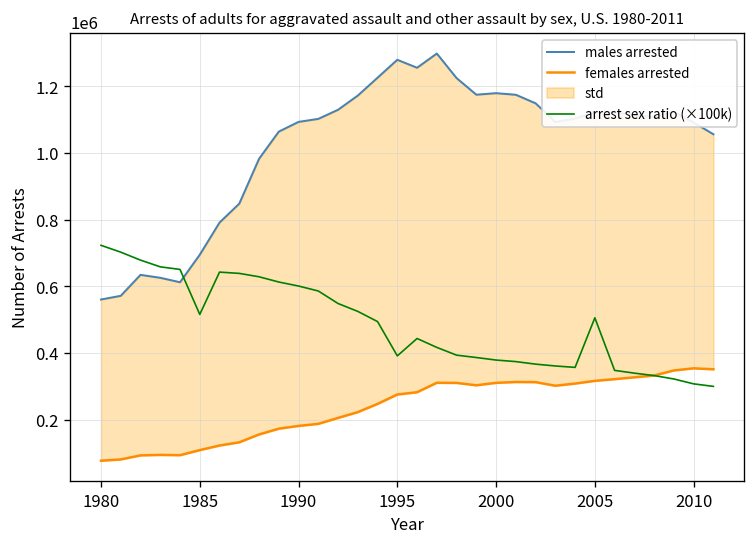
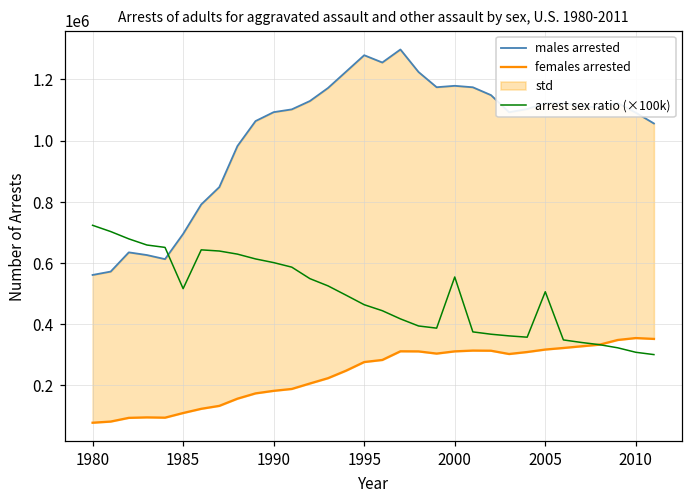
  {
    "arrest sex ratio (×100k)": {
      "1980": 720000,
      "1985": 520000,
      "1990": 600000,
-     "1995": 390000,
-     "2000": 380000,
+     "1995": 460000,
+     "2000": 550000,
      "2005": 510000,
      "2010": 310000
    }
  }
